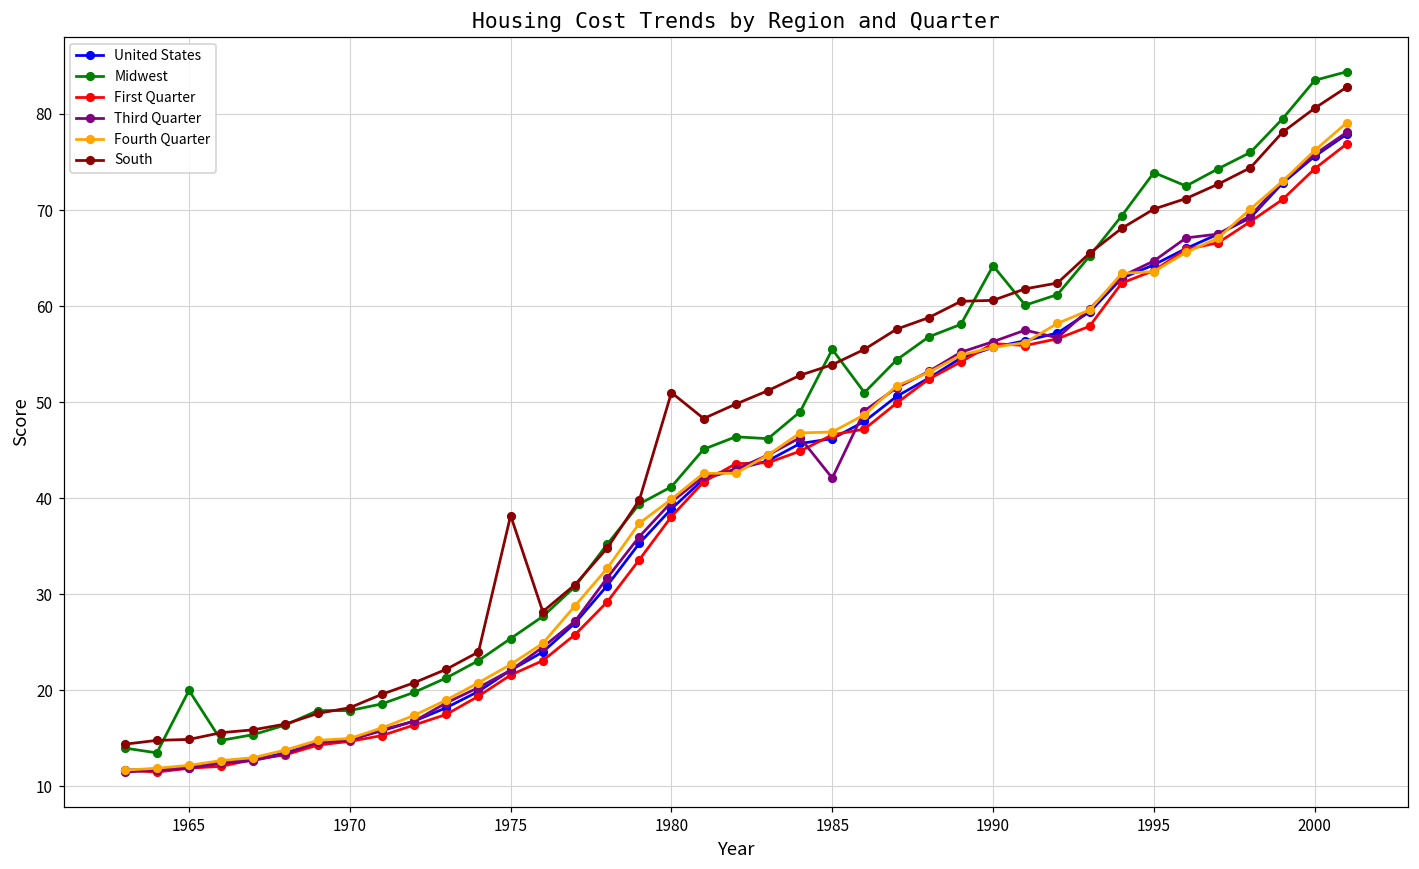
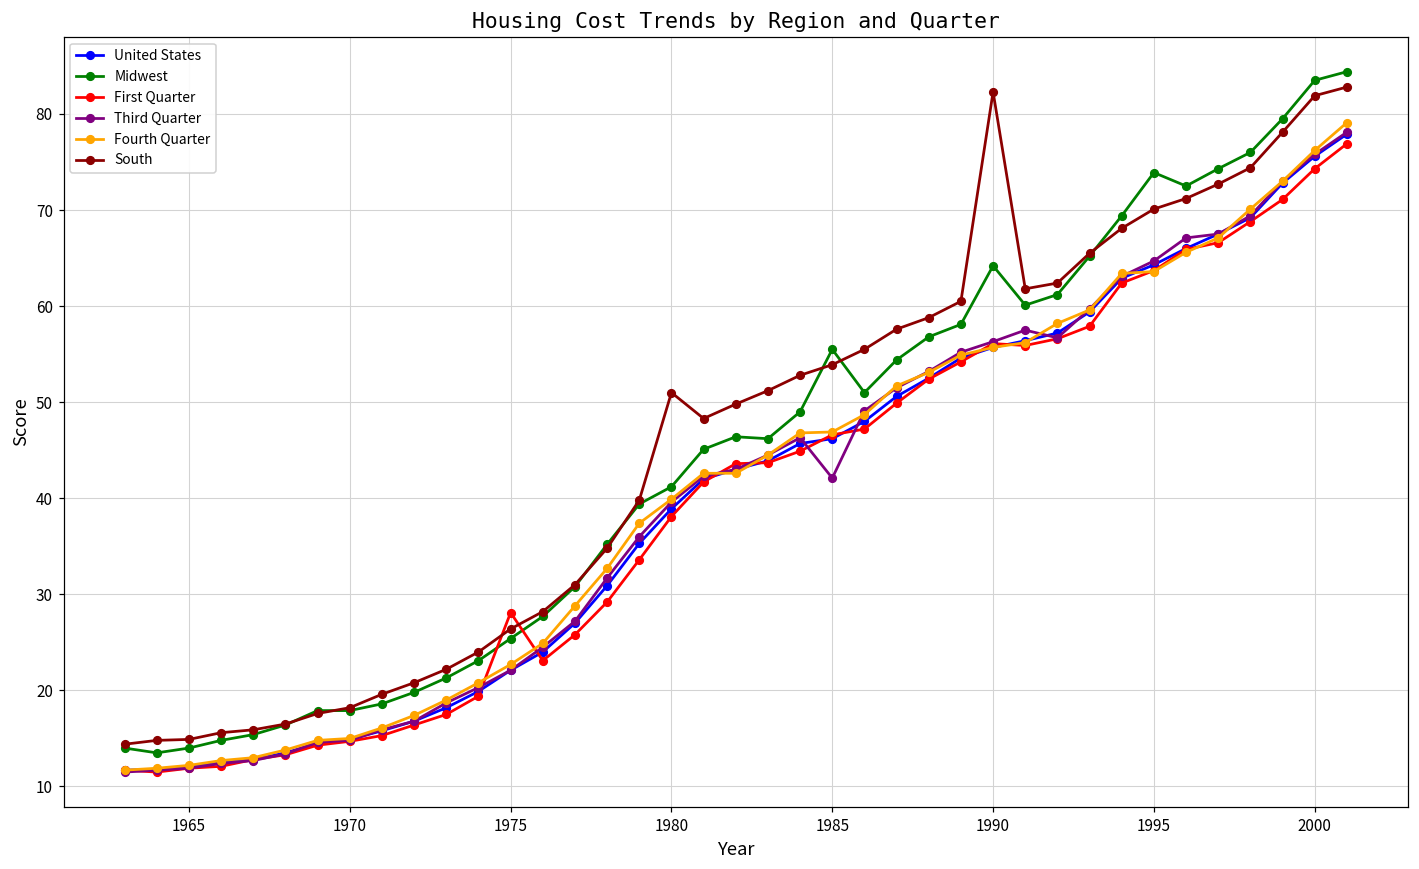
  {
    "United States": {
      "1980": 39,
      "1985": 46,
      "1995": 64
    },
    "Midwest": {
-     "1965": 20,
+     "1965": 14,
      "1970": 18,
      "1975": 25,
      "1980": 41,
      "1985": 56,
      "1990": 64,
      "1995": 74,
      "2000": 84
    },
    "First Quarter": {
-     "1975": 22,
+     "1975": 28,
      "1980": 38,
      "1985": 47,
      "2000": 74
    },
    "Third Quarter": {
      "1980": 40,
      "1985": 42,
      "1995": 65
    },
    "Fourth Quarter": {
      "1975": 23,
      "1980": 40,
      "1985": 47,
      "2000": 76
    },
    "South": {
      "1965": 15,
      "1970": 18,
-     "1975": 38,
+     "1975": 26,
      "1980": 51,
      "1985": 54,
-     "1990": 61,
+     "1990": 82,
      "1995": 70,
-     "2000": 81
+     "2000": 82
    }
  }
